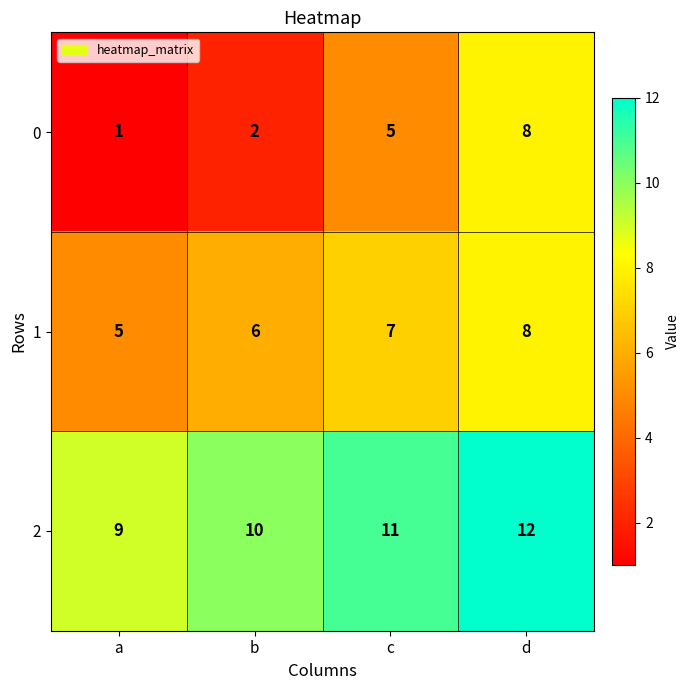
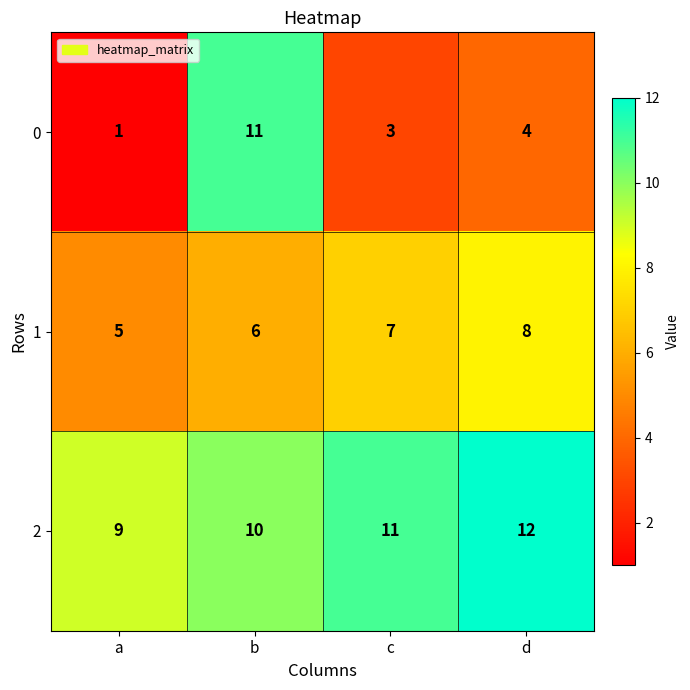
  {
    "0": {
      "a": 1,
-     "b": 2,
-     "c": 5,
-     "d": 8
+     "b": 11,
+     "c": 3,
+     "d": 4
    },
    "1": {
      "a": 5,
      "b": 6,
      "c": 7,
      "d": 8
    },
    "2": {
      "a": 9,
      "b": 10,
      "c": 11,
      "d": 12
    }
  }
